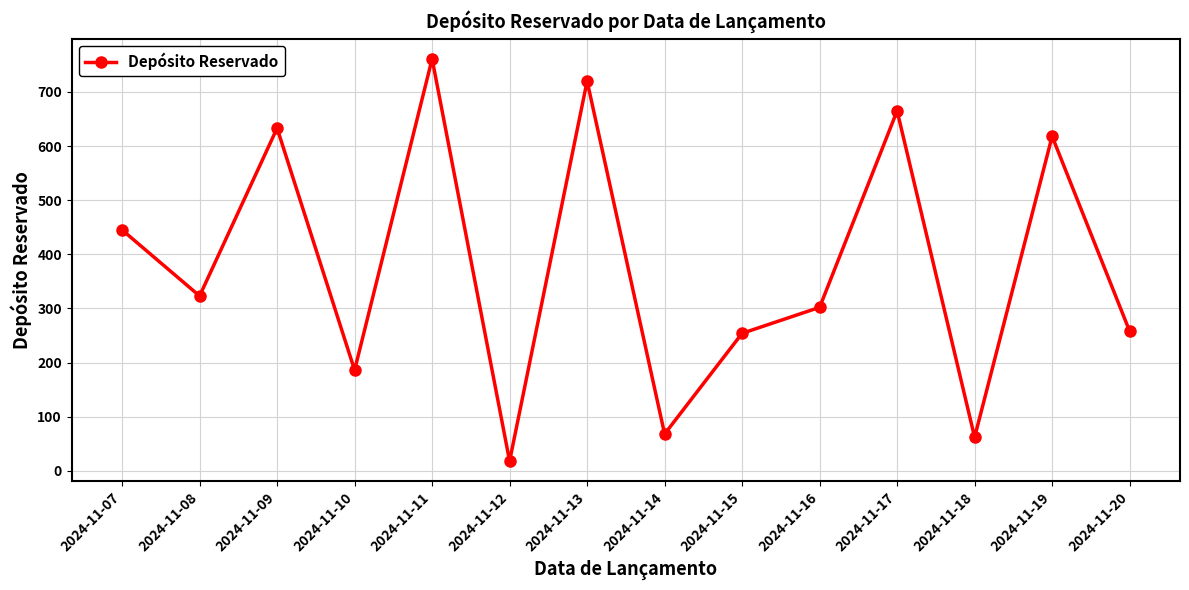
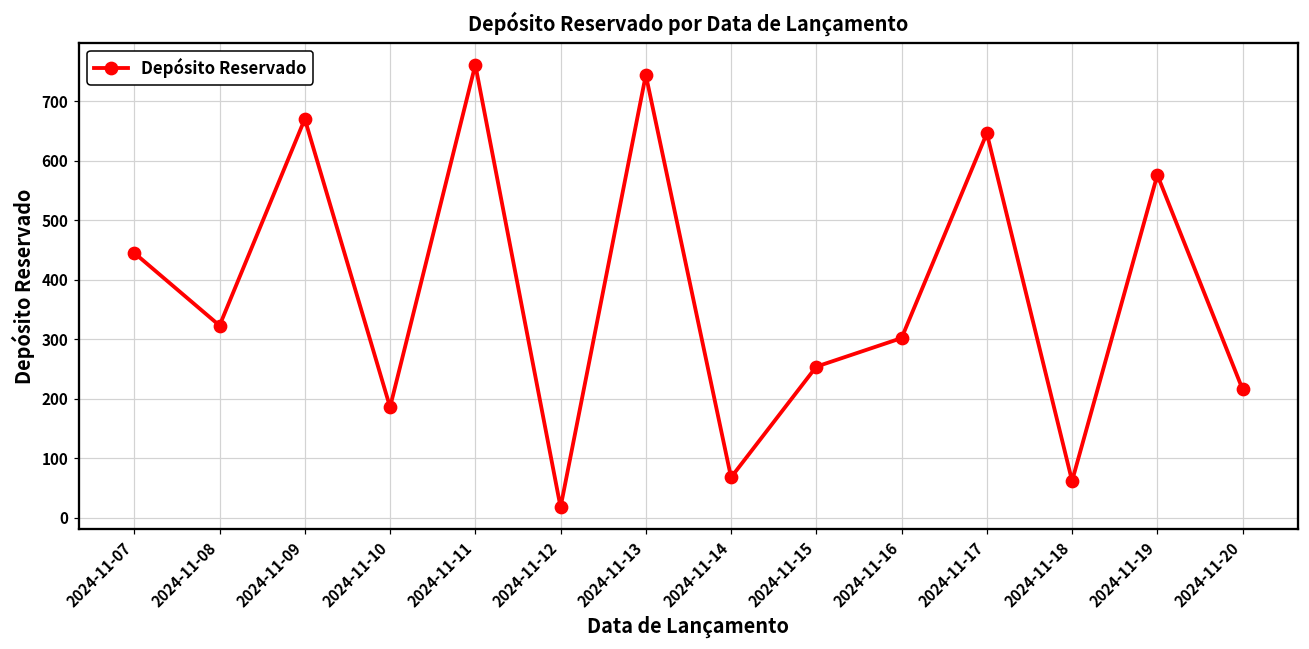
  {
    "2024-11-07": 450,
    "2024-11-08": 320,
-   "2024-11-09": 630,
+   "2024-11-09": 670,
    "2024-11-10": 190,
    "2024-11-11": 760,
    "2024-11-12": 20,
-   "2024-11-13": 720,
+   "2024-11-13": 740,
    "2024-11-14": 70,
    "2024-11-15": 250,
    "2024-11-16": 300,
-   "2024-11-17": 670,
+   "2024-11-17": 650,
    "2024-11-18": 60,
-   "2024-11-19": 620,
-   "2024-11-20": 260
+   "2024-11-19": 580,
+   "2024-11-20": 220
  }
